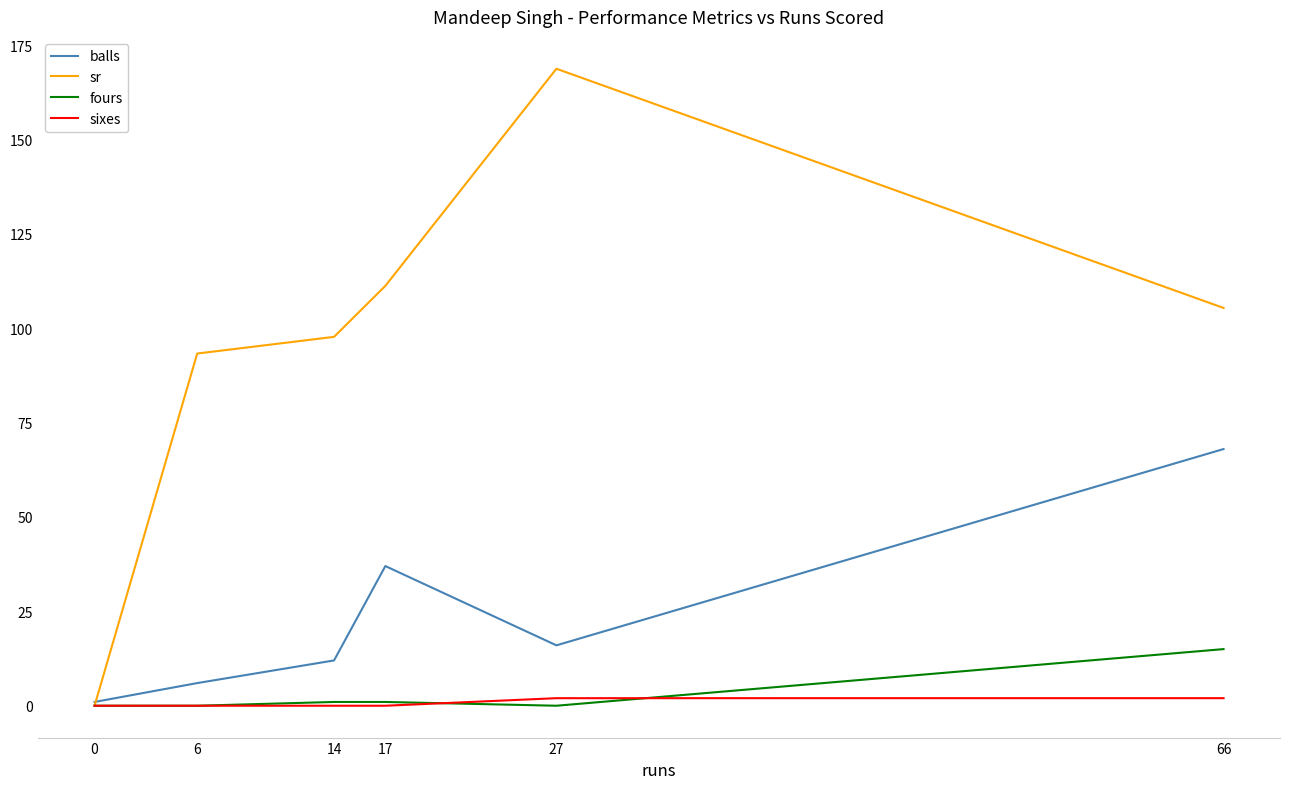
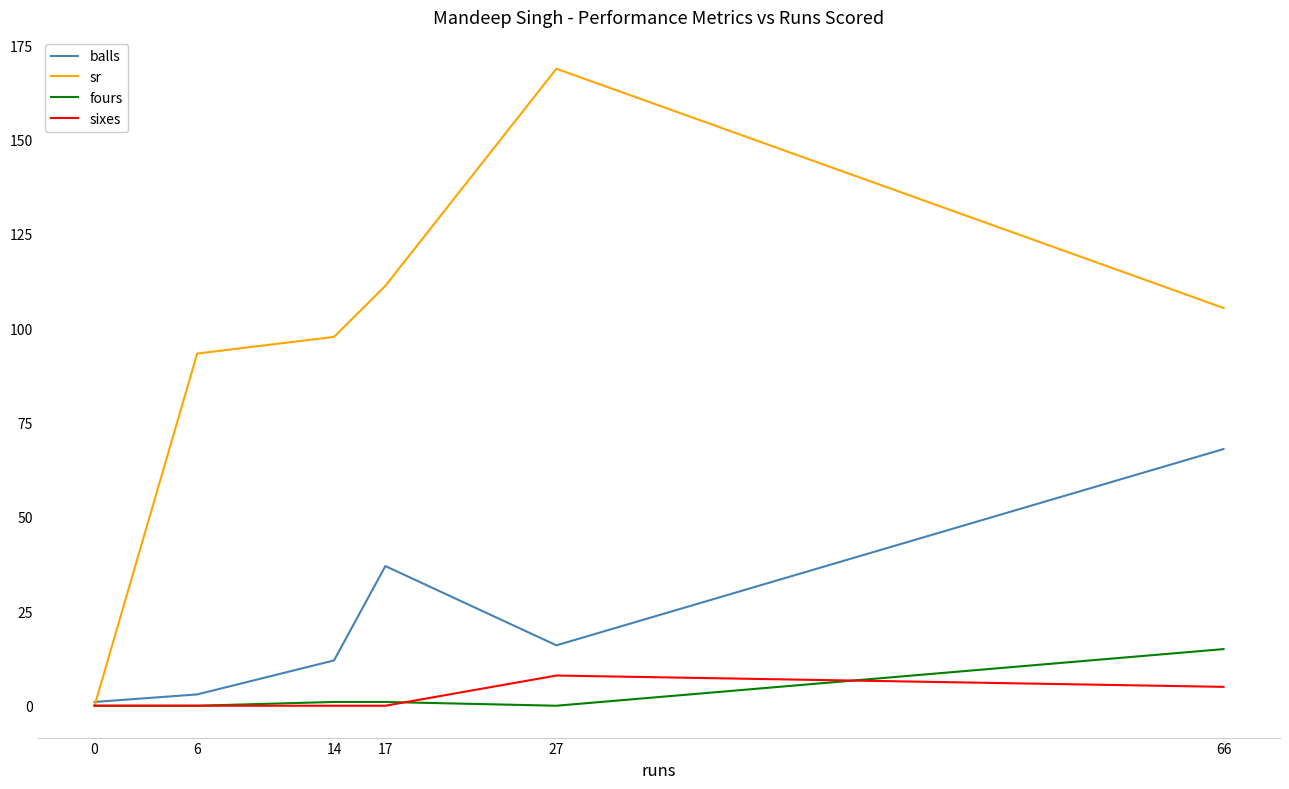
  {
    "balls": {
      "0": 1,
-     "6": 6,
+     "6": 3,
      "14": 12,
      "17": 37,
      "27": 16,
      "66": 68
    },
    "sr": {
      "6": 93,
      "14": 98,
      "17": 111,
      "27": 169,
      "66": 105
    },
    "fours": {
      "14": 1,
      "17": 1,
      "27": 0,
      "66": 15
    },
    "sixes": {
      "14": 0,
      "17": 0,
-     "27": 2,
-     "66": 2
+     "27": 8,
+     "66": 5
    }
  }
